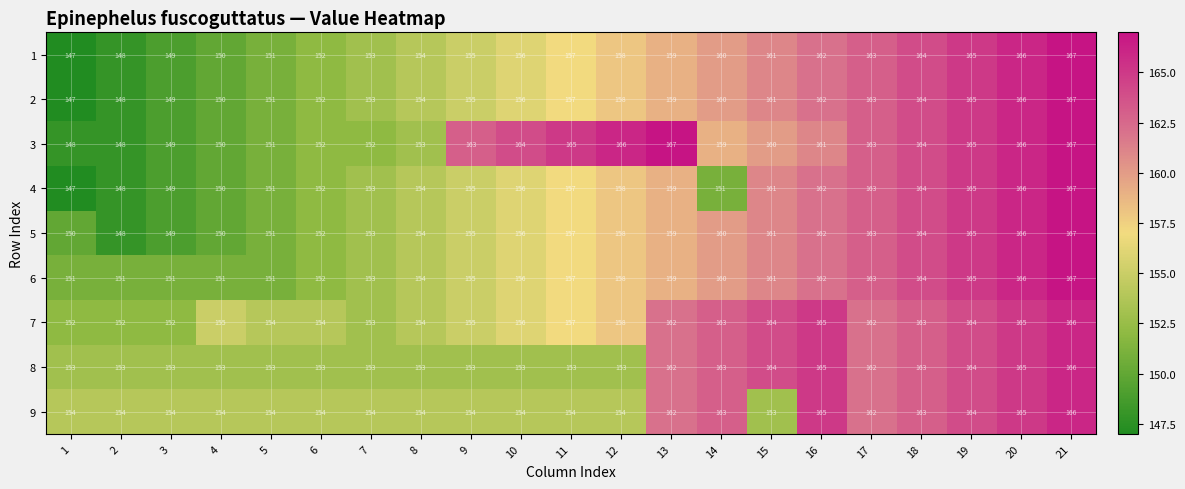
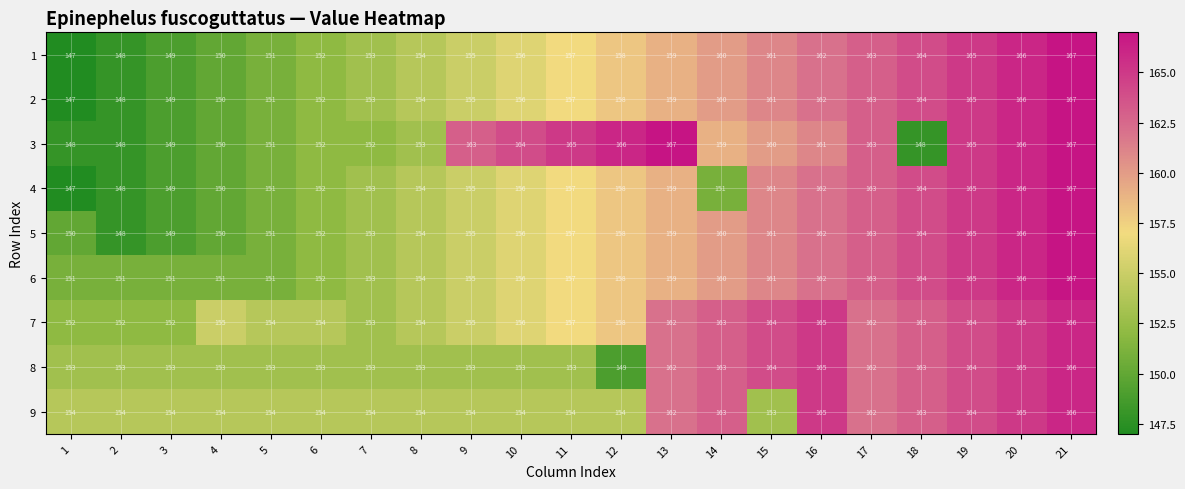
  {
    "1": {
      "1": 147,
      "2": 148,
      "3": 149,
      "4": 150,
      "5": 151,
      "6": 152,
      "7": 153,
      "8": 154,
      "9": 155,
      "10": 156,
      "11": 157,
      "12": 158,
      "13": 159,
      "14": 160,
      "15": 161,
      "16": 162,
      "17": 163,
      "18": 164,
      "19": 165,
      "20": 166,
      "21": 167
    },
    "2": {
      "1": 147,
      "2": 148,
      "3": 149,
      "4": 150,
      "5": 151,
      "6": 152,
      "7": 153,
      "8": 154,
      "9": 155,
      "10": 156,
      "11": 157,
      "12": 158,
      "13": 159,
      "14": 160,
      "15": 161,
      "16": 162,
      "17": 163,
      "18": 164,
      "19": 165,
      "20": 166,
      "21": 167
    },
    "3": {
      "1": 148,
      "2": 148,
      "3": 149,
      "4": 150,
      "5": 151,
      "6": 152,
      "7": 152,
      "8": 153,
      "9": 163,
      "10": 164,
      "11": 165,
      "12": 166,
      "13": 167,
      "14": 159,
      "15": 160,
      "16": 161,
      "17": 163,
-     "18": 164,
+     "18": 148,
      "19": 165,
      "20": 166,
      "21": 167
    },
    "4": {
      "1": 147,
      "2": 148,
      "3": 149,
      "4": 150,
      "5": 151,
      "6": 152,
      "7": 153,
      "8": 154,
      "9": 155,
      "10": 156,
      "11": 157,
      "12": 158,
      "13": 159,
      "14": 151,
      "15": 161,
      "16": 162,
      "17": 163,
      "18": 164,
      "19": 165,
      "20": 166,
      "21": 167
    },
    "5": {
      "1": 150,
      "2": 148,
      "3": 149,
      "4": 150,
      "5": 151,
      "6": 152,
      "7": 153,
      "8": 154,
      "9": 155,
      "10": 156,
      "11": 157,
      "12": 158,
      "13": 159,
      "14": 160,
      "15": 161,
      "16": 162,
      "17": 163,
      "18": 164,
      "19": 165,
      "20": 166,
      "21": 167
    },
    "6": {
      "1": 151,
      "2": 151,
      "3": 151,
      "4": 151,
      "5": 151,
      "6": 152,
      "7": 153,
      "8": 154,
      "9": 155,
      "10": 156,
      "11": 157,
      "12": 158,
      "13": 159,
      "14": 160,
      "15": 161,
      "16": 162,
      "17": 163,
      "18": 164,
      "19": 165,
      "20": 166,
      "21": 167
    },
    "7": {
      "1": 152,
      "2": 152,
      "3": 152,
      "4": 155,
      "5": 154,
      "6": 154,
      "7": 153,
      "8": 154,
      "9": 155,
      "10": 156,
      "11": 157,
      "12": 158,
      "13": 162,
      "14": 163,
      "15": 164,
      "16": 165,
      "17": 162,
      "18": 163,
      "19": 164,
      "20": 165,
      "21": 166
    },
    "8": {
      "1": 153,
      "2": 153,
      "3": 153,
      "4": 153,
      "5": 153,
      "6": 153,
      "7": 153,
      "8": 153,
      "9": 153,
      "10": 153,
      "11": 153,
-     "12": 153,
+     "12": 149,
      "13": 162,
      "14": 163,
      "15": 164,
      "16": 165,
      "17": 162,
      "18": 163,
      "19": 164,
      "20": 165,
      "21": 166
    },
    "9": {
      "1": 154,
      "2": 154,
      "3": 154,
      "4": 154,
      "5": 154,
      "6": 154,
      "7": 154,
      "8": 154,
      "9": 154,
      "10": 154,
      "11": 154,
      "12": 154,
      "13": 162,
      "14": 163,
      "15": 153,
      "16": 165,
      "17": 162,
      "18": 163,
      "19": 164,
      "20": 165,
      "21": 166
    }
  }
